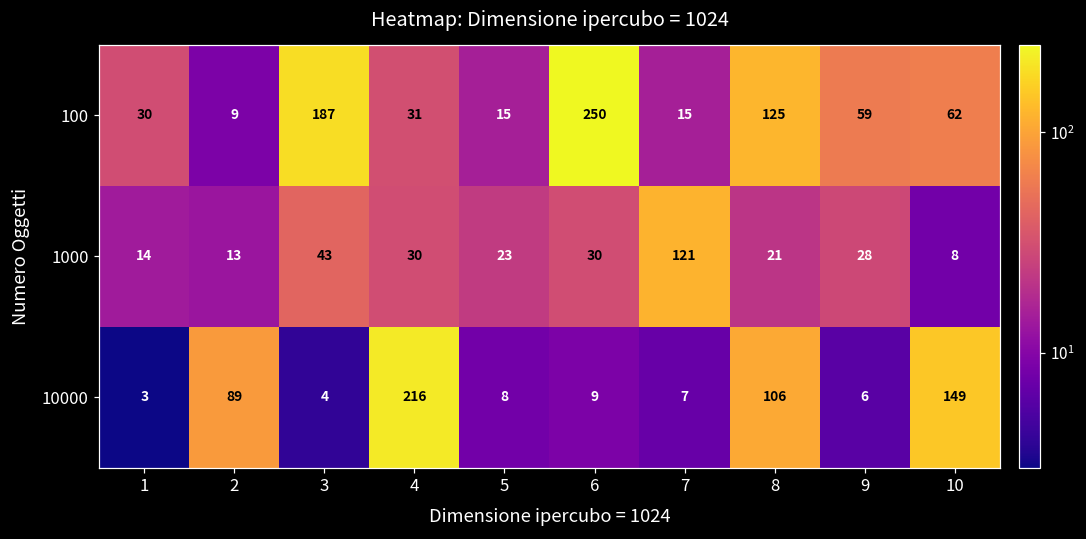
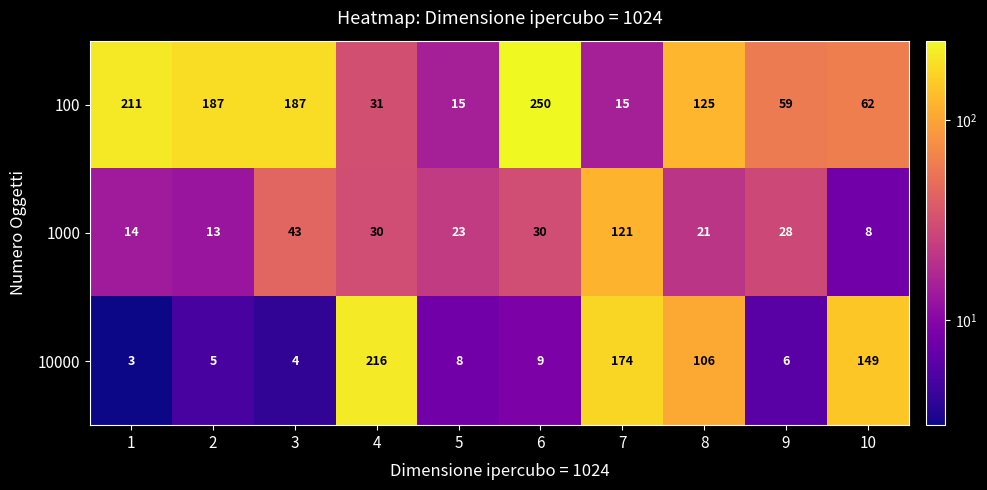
  {
    "100": {
-     "1": 30,
-     "2": 9,
+     "1": 211,
+     "2": 187,
      "3": 187,
      "4": 31,
      "5": 15,
      "6": 250,
      "7": 15,
      "8": 125,
      "9": 59,
      "10": 62
    },
    "1000": {
      "1": 14,
      "2": 13,
      "3": 43,
      "4": 30,
      "5": 23,
      "6": 30,
      "7": 121,
      "8": 21,
      "9": 28,
      "10": 8
    },
    "10000": {
      "1": 3,
-     "2": 89,
+     "2": 5,
      "3": 4,
      "4": 216,
      "5": 8,
      "6": 9,
-     "7": 7,
+     "7": 174,
      "8": 106,
      "9": 6,
      "10": 149
    }
  }
